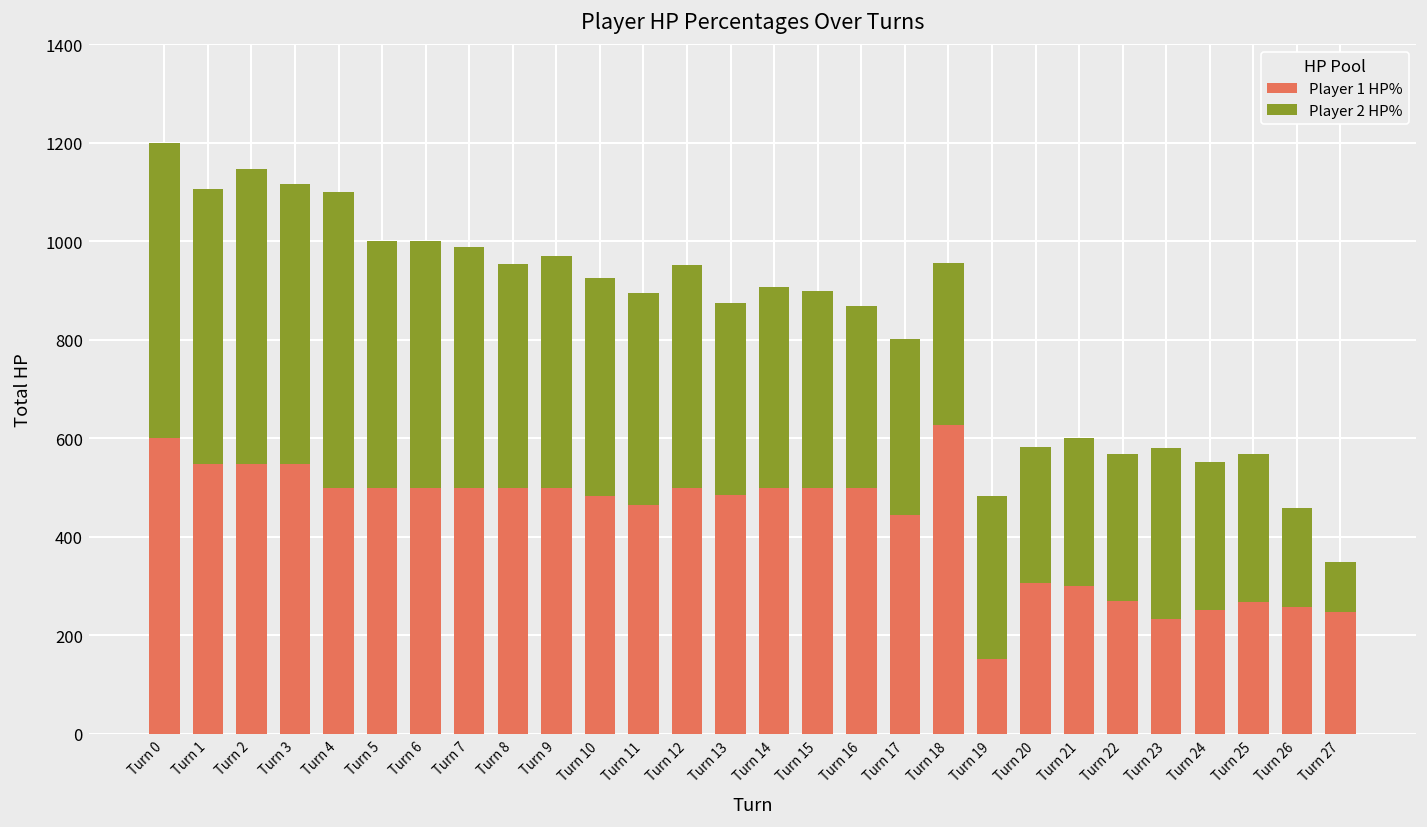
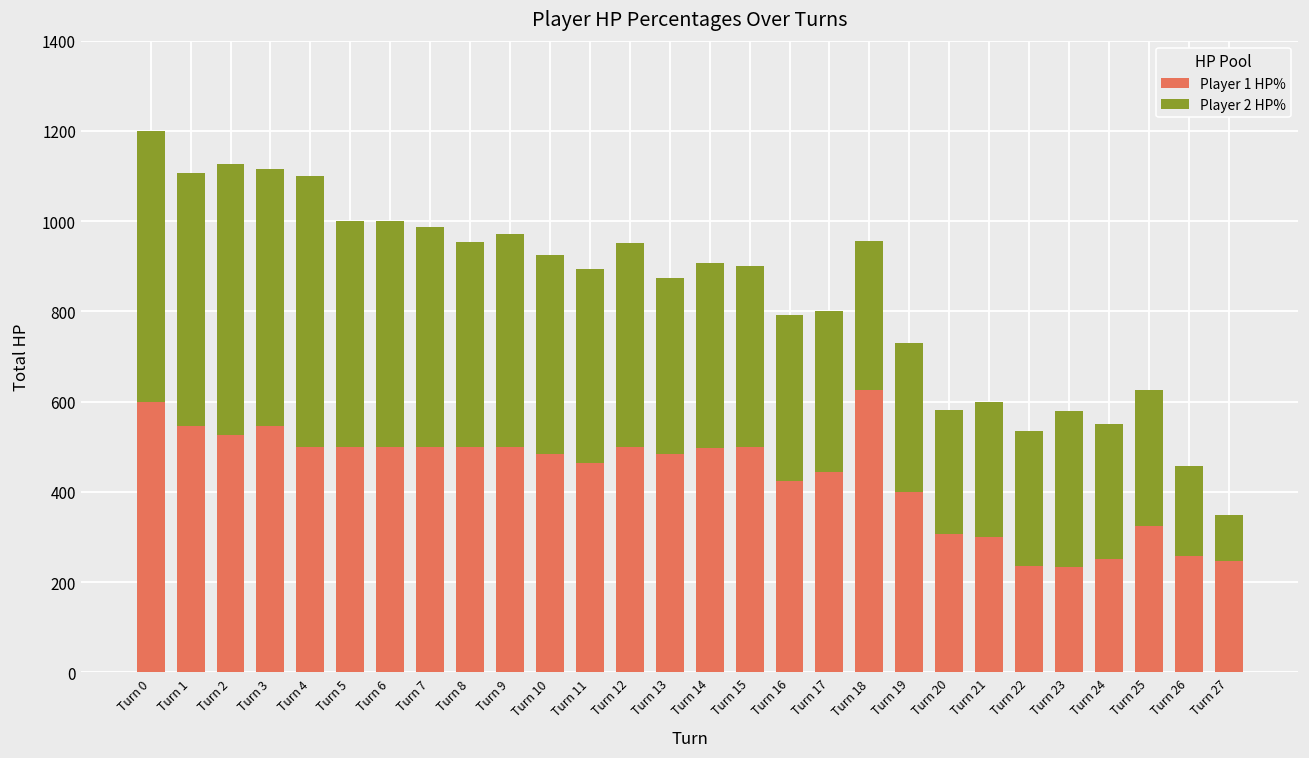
  {
    "Player 1 HP%": {
      "Turn 0": 600,
      "Turn 1": 550,
-     "Turn 2": 550,
+     "Turn 2": 530,
      "Turn 3": 550,
      "Turn 4": 500,
      "Turn 5": 500,
      "Turn 6": 500,
      "Turn 7": 500,
      "Turn 8": 500,
      "Turn 9": 500,
      "Turn 10": 480,
      "Turn 11": 460,
      "Turn 12": 500,
      "Turn 13": 490,
      "Turn 14": 500,
      "Turn 15": 500,
-     "Turn 16": 500,
+     "Turn 16": 430,
      "Turn 17": 450,
      "Turn 18": 630,
-     "Turn 19": 150,
+     "Turn 19": 400,
      "Turn 20": 310,
      "Turn 21": 300,
-     "Turn 22": 270,
+     "Turn 22": 240,
      "Turn 23": 230,
      "Turn 24": 250,
-     "Turn 25": 270,
+     "Turn 25": 330,
      "Turn 26": 260,
      "Turn 27": 250
    },
    "Player 2 HP%": {
      "Turn 0": 600,
      "Turn 1": 560,
      "Turn 2": 600,
      "Turn 3": 570,
      "Turn 4": 600,
      "Turn 5": 500,
      "Turn 6": 500,
      "Turn 7": 490,
      "Turn 8": 450,
      "Turn 9": 470,
      "Turn 10": 440,
      "Turn 11": 430,
      "Turn 12": 450,
      "Turn 13": 390,
      "Turn 14": 410,
      "Turn 15": 400,
      "Turn 16": 370,
      "Turn 17": 360,
      "Turn 18": 330,
      "Turn 19": 330,
      "Turn 20": 280,
      "Turn 21": 300,
      "Turn 22": 300,
      "Turn 23": 350,
      "Turn 24": 300,
      "Turn 25": 300,
      "Turn 26": 200,
      "Turn 27": 100
    }
  }
